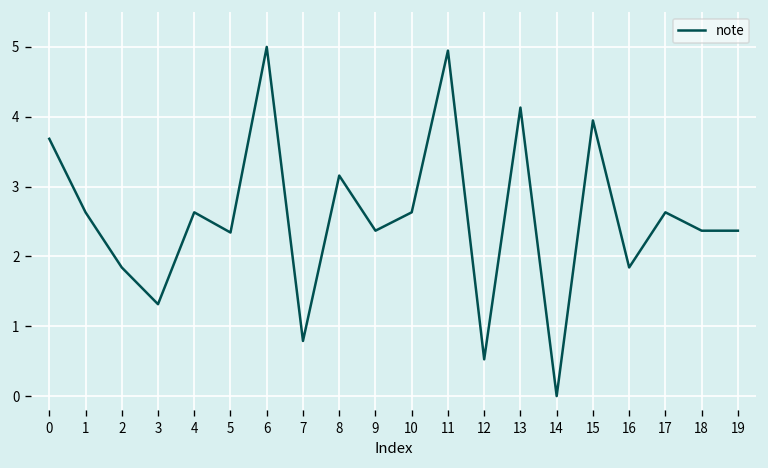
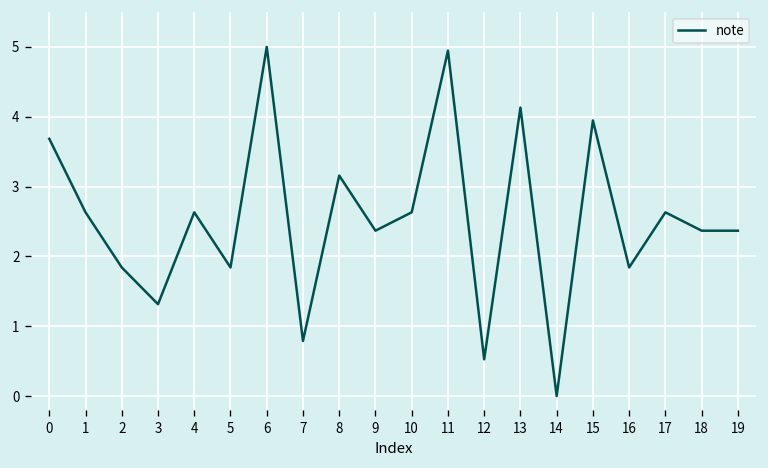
  {
    "0": 3.7,
    "1": 2.6,
    "2": 1.8,
    "3": 1.3,
    "4": 2.6,
-   "5": 2.3,
+   "5": 1.8,
    "6": 5.0,
    "7": 0.8,
    "8": 3.2,
    "9": 2.4,
    "10": 2.6,
    "11": 4.9,
    "12": 0.5,
    "13": 4.1,
    "14": 0.0,
    "15": 3.9,
    "16": 1.8,
    "17": 2.6,
    "18": 2.4,
    "19": 2.4
  }
